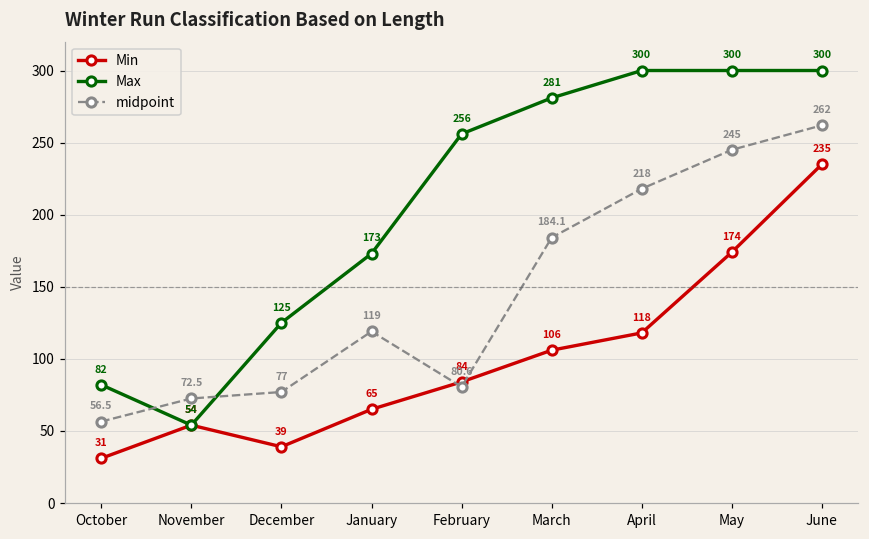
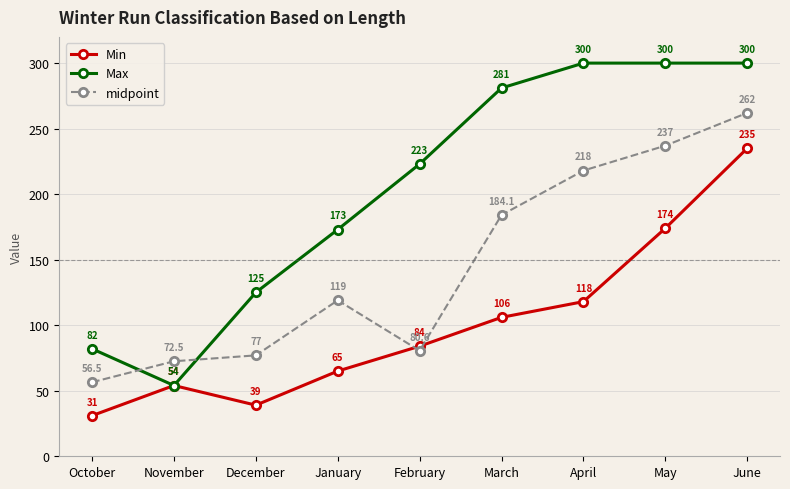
  {
    "Min": {
      "October": 31,
      "December": 39,
      "January": 65,
      "March": 106,
      "April": 118,
      "May": 174,
      "June": 235
    },
    "Max": {
      "October": 82,
      "December": 125,
      "January": 173,
-     "February": 256,
+     "February": 223,
      "March": 281,
      "April": 300,
      "May": 300,
      "June": 300
    },
    "midpoint": {
      "October": 56.5,
      "November": 72.5,
      "December": 77,
      "January": 119,
      "March": 184.1,
      "April": 218,
-     "May": 245,
+     "May": 237,
      "June": 262
    }
  }
